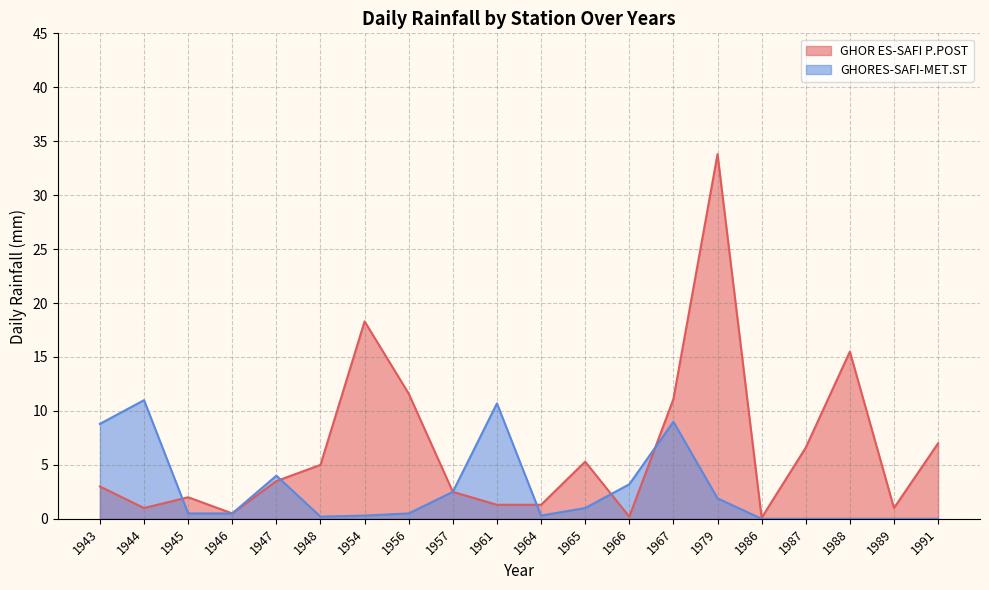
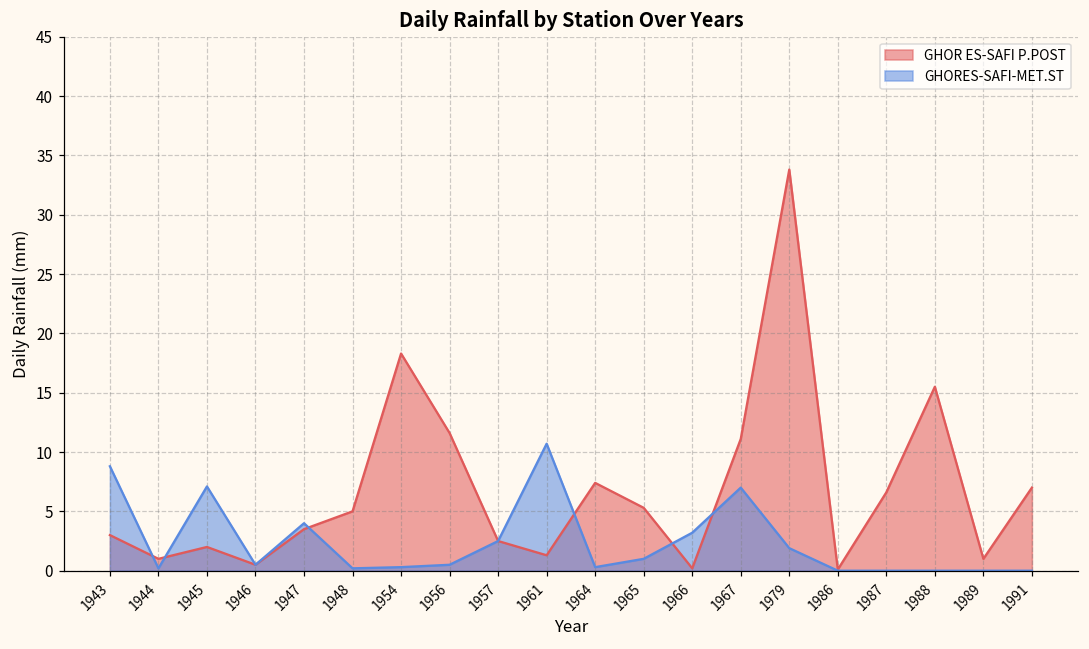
  {
    "GHOR ES-SAFI P.POST": {
      "1943": 3.0,
      "1944": 1.0,
      "1945": 2.0,
      "1947": 3.5,
      "1948": 5.0,
      "1954": 18.3,
      "1956": 11.6,
      "1961": 1.3,
-     "1964": 1.3,
+     "1964": 7.4,
      "1965": 5.3,
      "1966": 0.2,
      "1967": 11.1,
      "1979": 33.8,
      "1987": 6.6,
      "1988": 15.5,
      "1989": 1.0,
      "1991": 7.0
    },
    "GHORES-SAFI-MET.ST": {
      "1943": 8.8,
-     "1944": 11.0,
-     "1945": 0.5,
+     "1944": 0.2,
+     "1945": 7.1,
      "1947": 4.0,
      "1948": 0.2,
      "1954": 0.3,
      "1956": 0.5,
      "1961": 10.7,
      "1964": 0.3,
      "1965": 1.0,
      "1966": 3.2,
-     "1967": 9,
+     "1967": 7,
      "1979": 1.9,
      "1987": 0.0,
      "1988": 0.0,
      "1989": 0.0,
      "1991": 0.0
    }
  }
